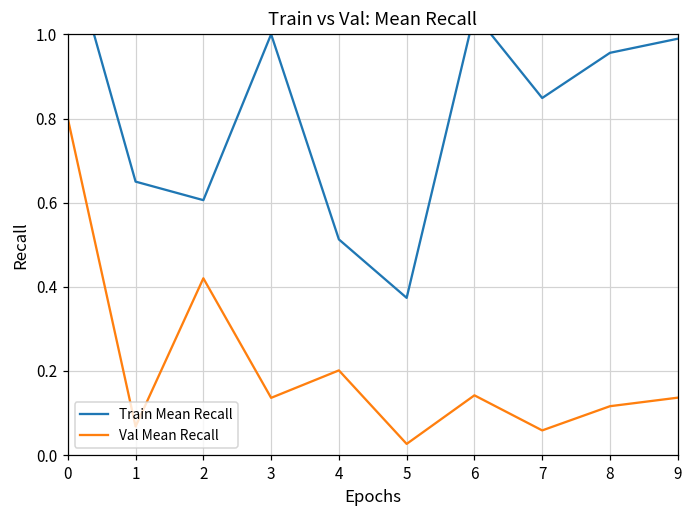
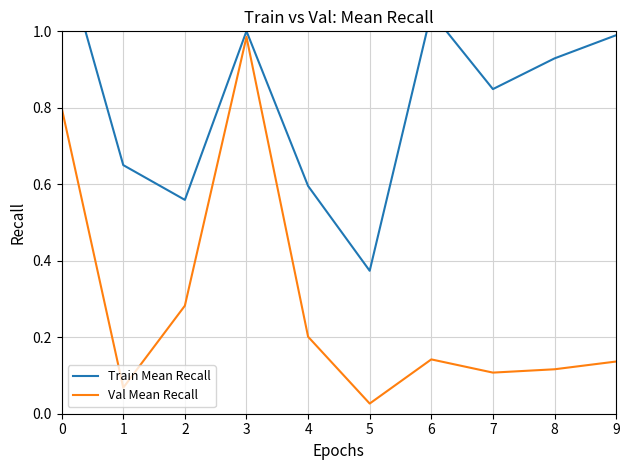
  {
    "Train Mean Recall": {
      "1": 0.65,
-     "2": 0.61,
+     "2": 0.56,
      "3": 1.00,
-     "4": 0.51,
+     "4": 0.60,
      "5": 0.37,
      "7": 0.85,
-     "8": 0.96,
+     "8": 0.93,
      "9": 0.99
    },
    "Val Mean Recall": {
      "0": 0.80,
-     "2": 0.42,
-     "3": 0.14,
+     "2": 0.28,
+     "3": 0.99,
      "4": 0.20,
      "5": 0.03,
      "6": 0.14,
-     "7": 0.06,
+     "7": 0.11,
      "8": 0.12,
      "9": 0.14
    }
  }
